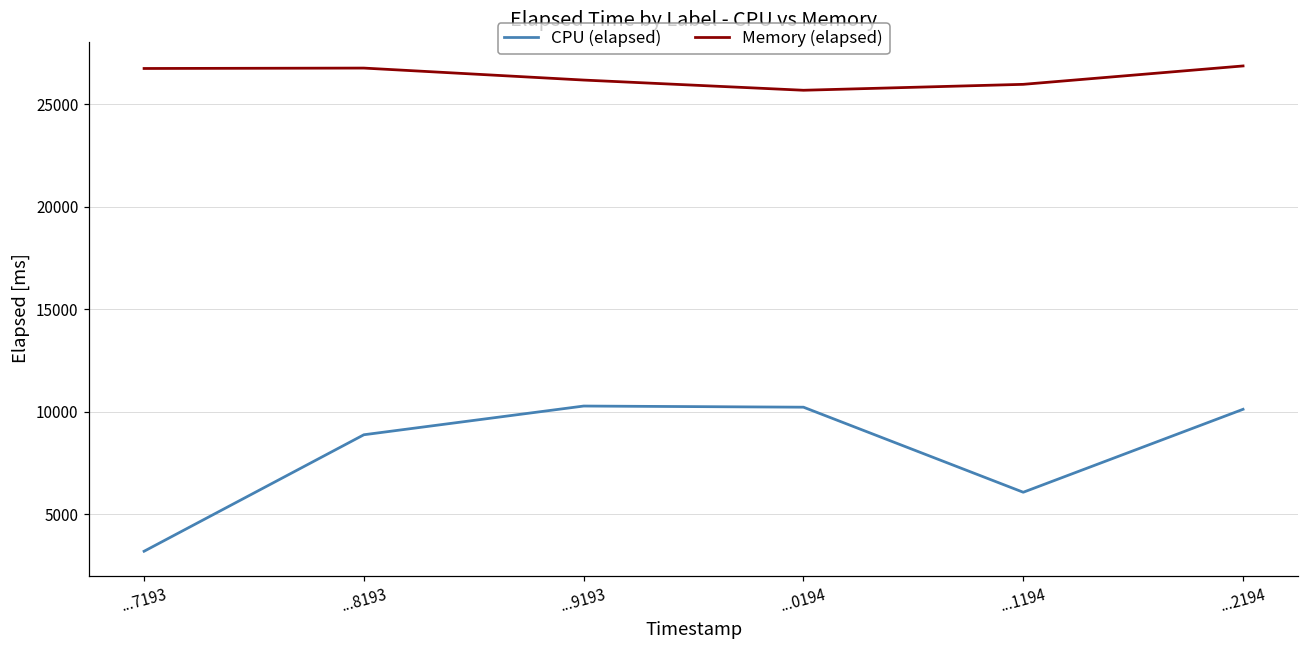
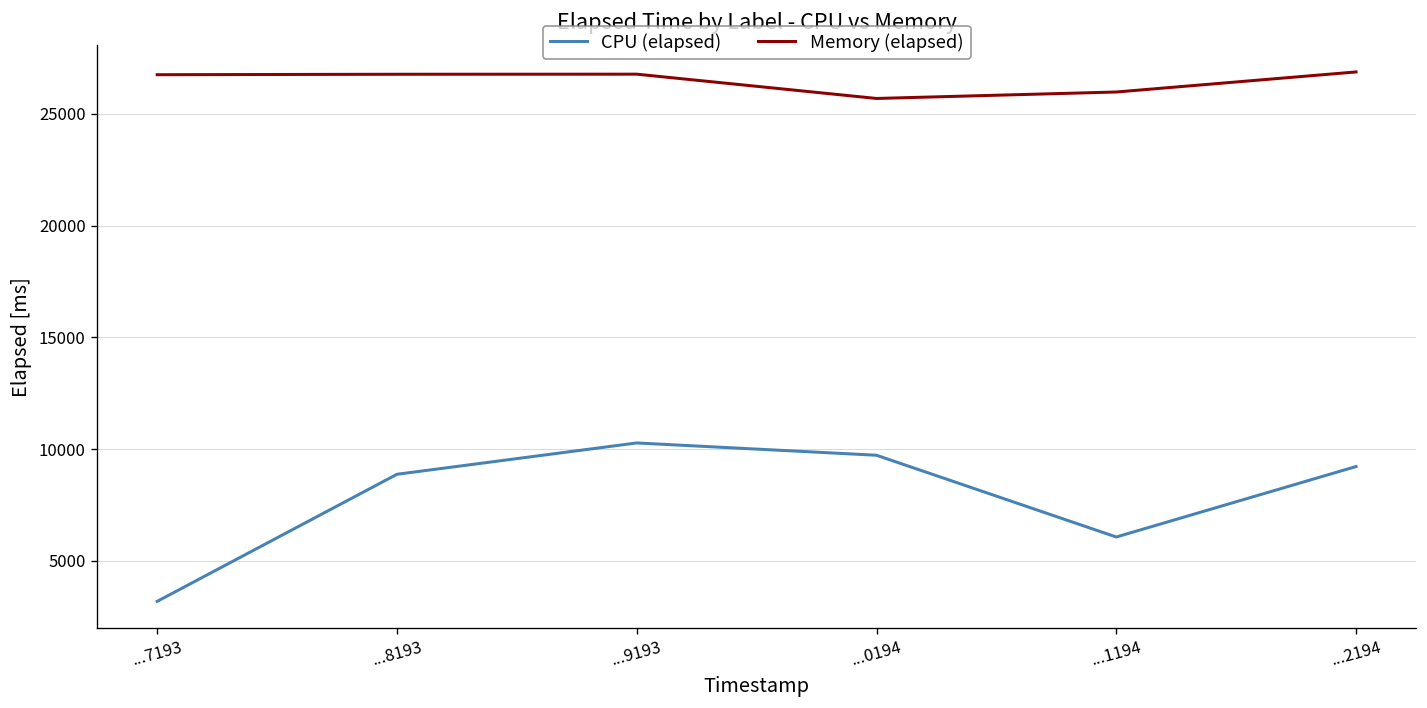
  {
    "CPU (elapsed)": {
      "...7193": 3200,
      "...8193": 8900,
      "...9193": 10300,
-     "...0194": 10200,
+     "...0194": 9700,
      "...1194": 6100,
-     "...2194": 10100
+     "...2194": 9200
    },
    "Memory (elapsed)": {
      "...7193": 26800,
      "...8193": 26800,
-     "...9193": 26200,
+     "...9193": 26800,
      "...0194": 25700,
      "...1194": 26000,
      "...2194": 26900
    }
  }
